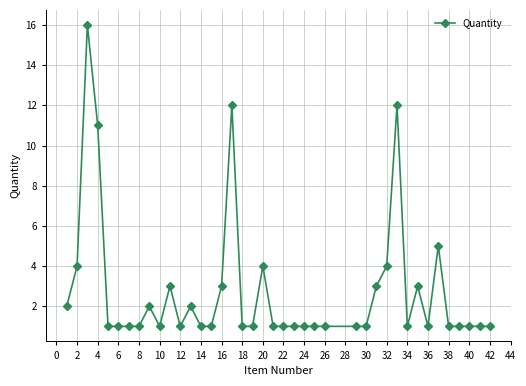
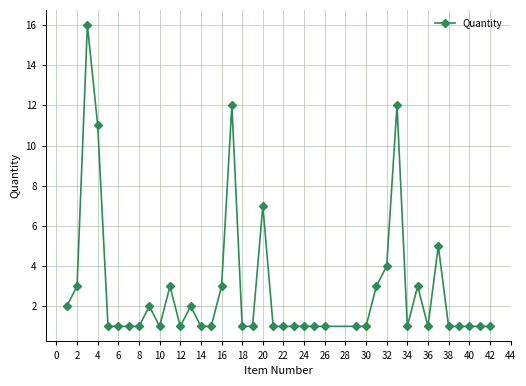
  {
-   "2": 4,
+   "2": 3,
    "4": 11,
    "6": 1,
    "8": 1,
    "10": 1,
    "12": 1,
    "14": 1,
    "16": 3,
    "18": 1,
-   "20": 4,
+   "20": 7,
    "22": 1,
    "24": 1,
    "26": 1,
    "30": 1,
    "32": 4,
    "34": 1,
    "36": 1,
    "38": 1,
    "40": 1,
    "42": 1
  }
